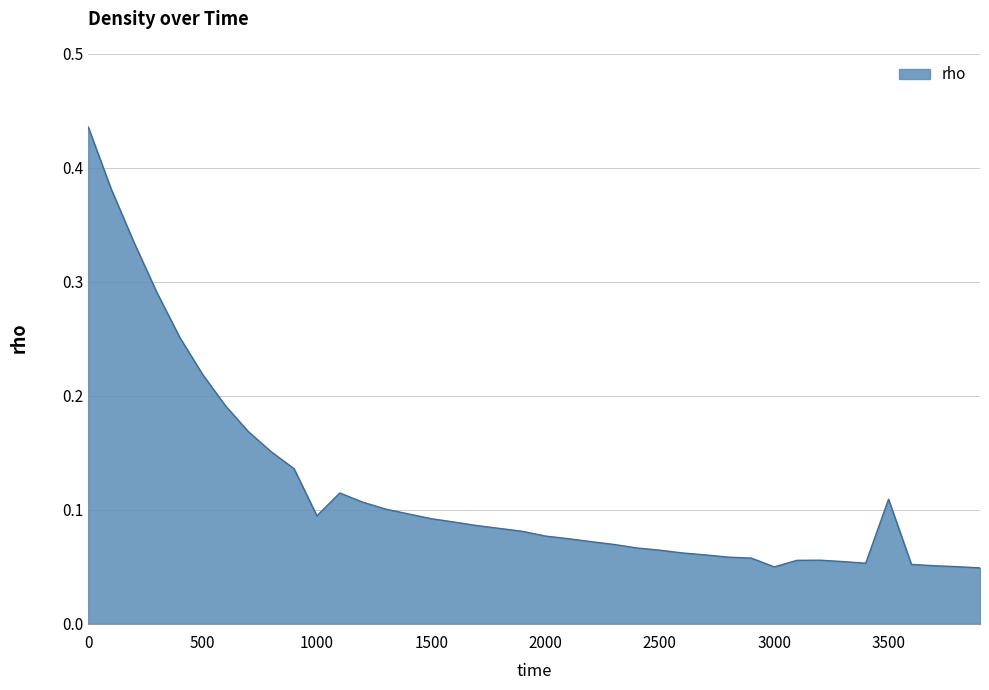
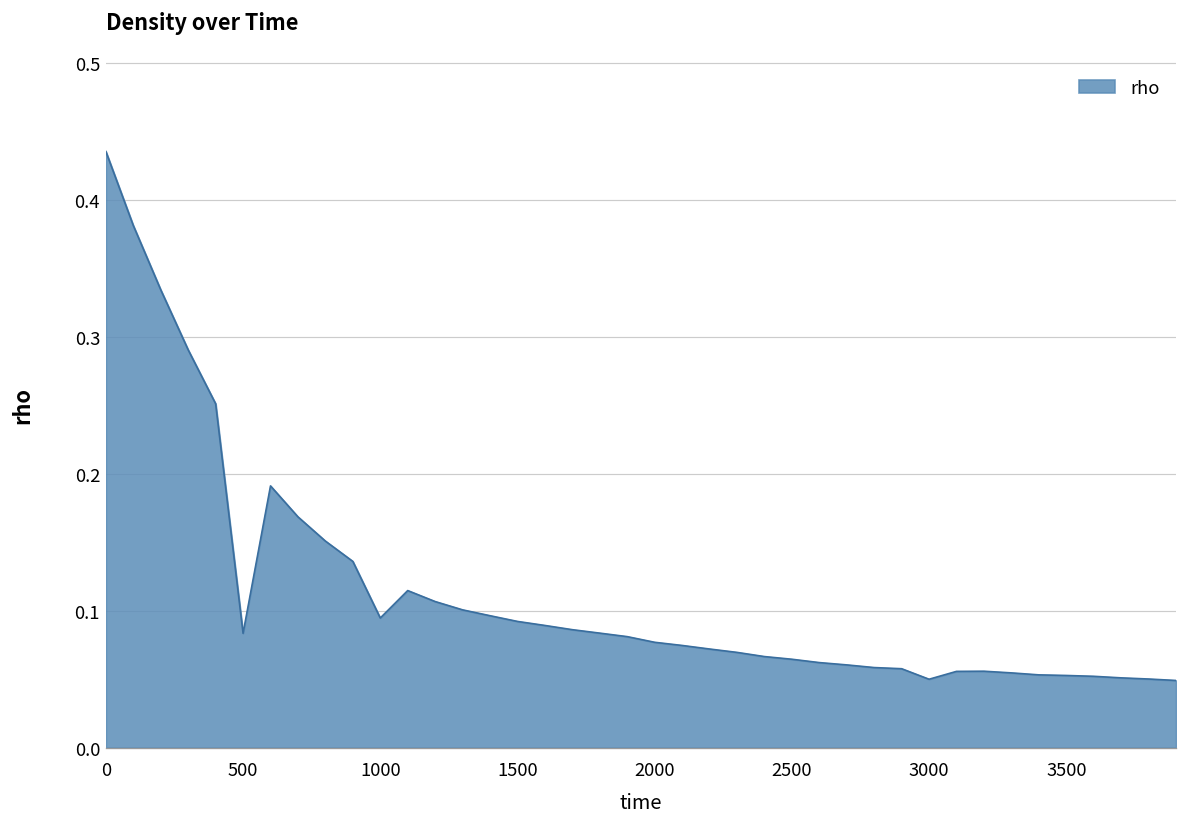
  {
    "0": 0.436,
-   "500": 0.219,
+   "500": 0.083,
    "1000": 0.095,
    "1500": 0.092,
    "2000": 0.077,
    "2500": 0.065,
    "3000": 0.050,
-   "3500": 0.109
+   "3500": 0.053
  }
